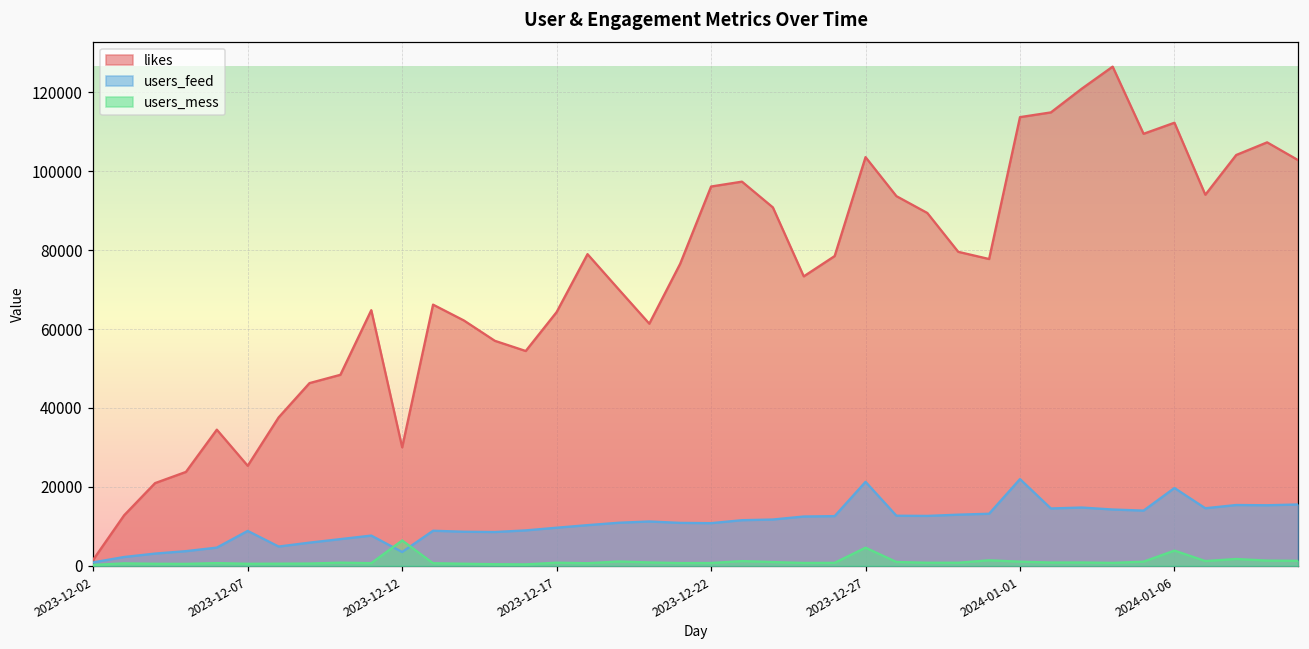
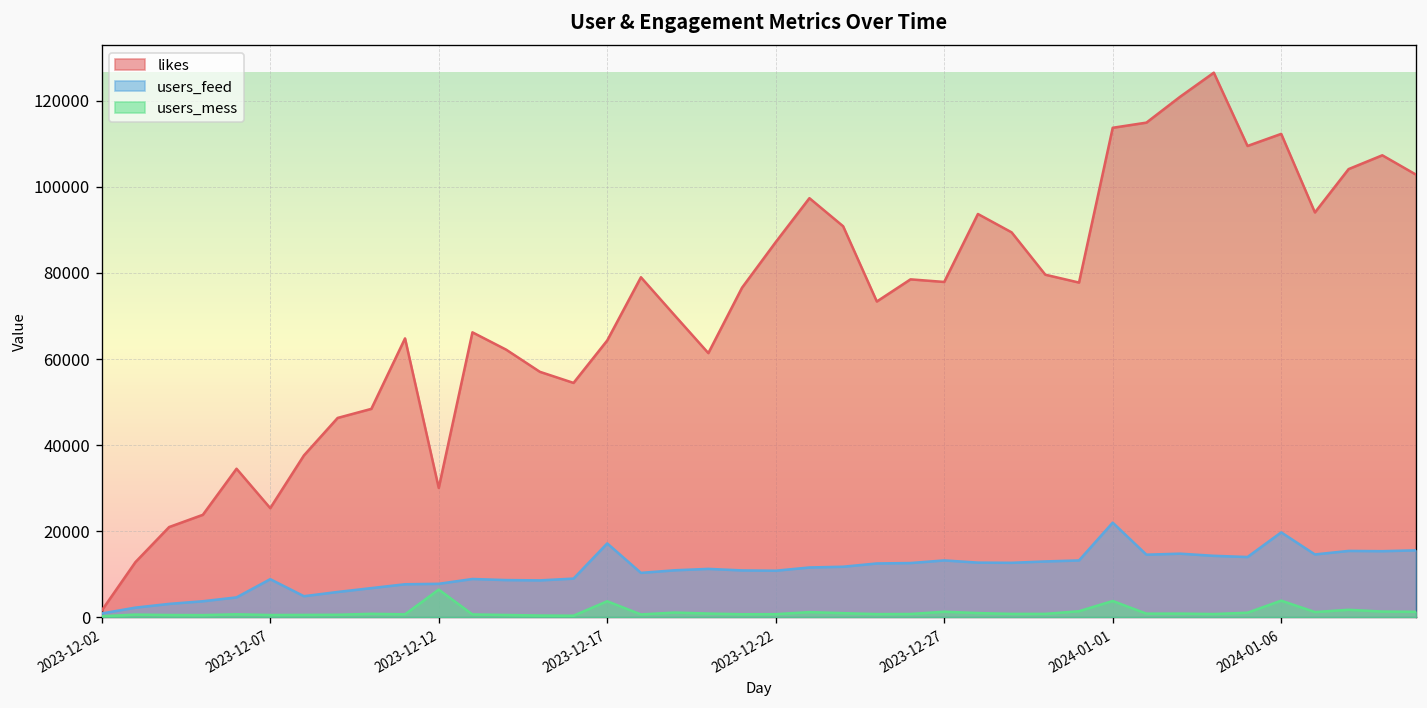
  {
    "likes": {
      "2023-12-07": 25000,
      "2023-12-12": 30000,
      "2023-12-17": 64000,
-     "2023-12-22": 96000,
-     "2023-12-27": 104000,
+     "2023-12-22": 87000,
+     "2023-12-27": 78000,
      "2024-01-01": 114000,
      "2024-01-06": 112000
    },
    "users_feed": {
      "2023-12-07": 9000,
-     "2023-12-12": 4000,
-     "2023-12-17": 10000,
+     "2023-12-12": 8000,
+     "2023-12-17": 17000,
      "2023-12-22": 11000,
-     "2023-12-27": 21000,
+     "2023-12-27": 13000,
      "2024-01-01": 22000,
      "2024-01-06": 20000
    },
    "users_mess": {
      "2023-12-07": 1000,
      "2023-12-12": 6000,
-     "2023-12-17": 1000,
+     "2023-12-17": 4000,
      "2023-12-22": 1000,
-     "2023-12-27": 5000,
-     "2024-01-01": 1000,
+     "2023-12-27": 1000,
+     "2024-01-01": 4000,
      "2024-01-06": 4000
    }
  }
